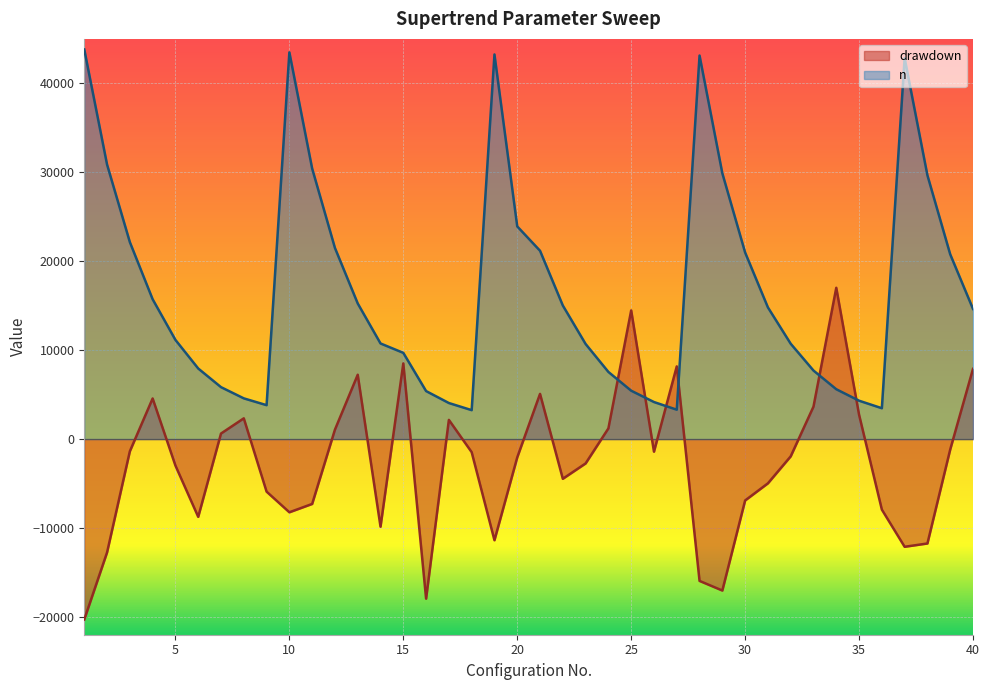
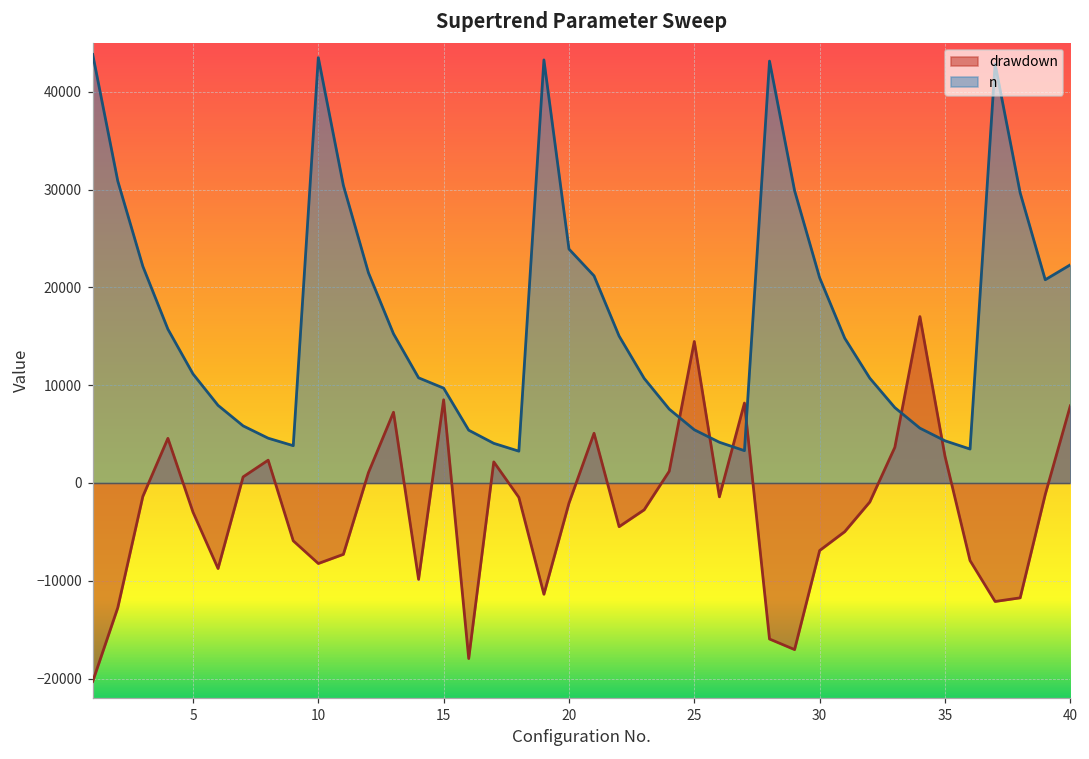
  {
    "n": {
      "5": 11000,
      "10": 43000,
      "15": 10000,
      "20": 24000,
      "25": 5000,
      "30": 21000,
      "35": 4000,
-     "40": 15000
+     "40": 22000
    }
  }
